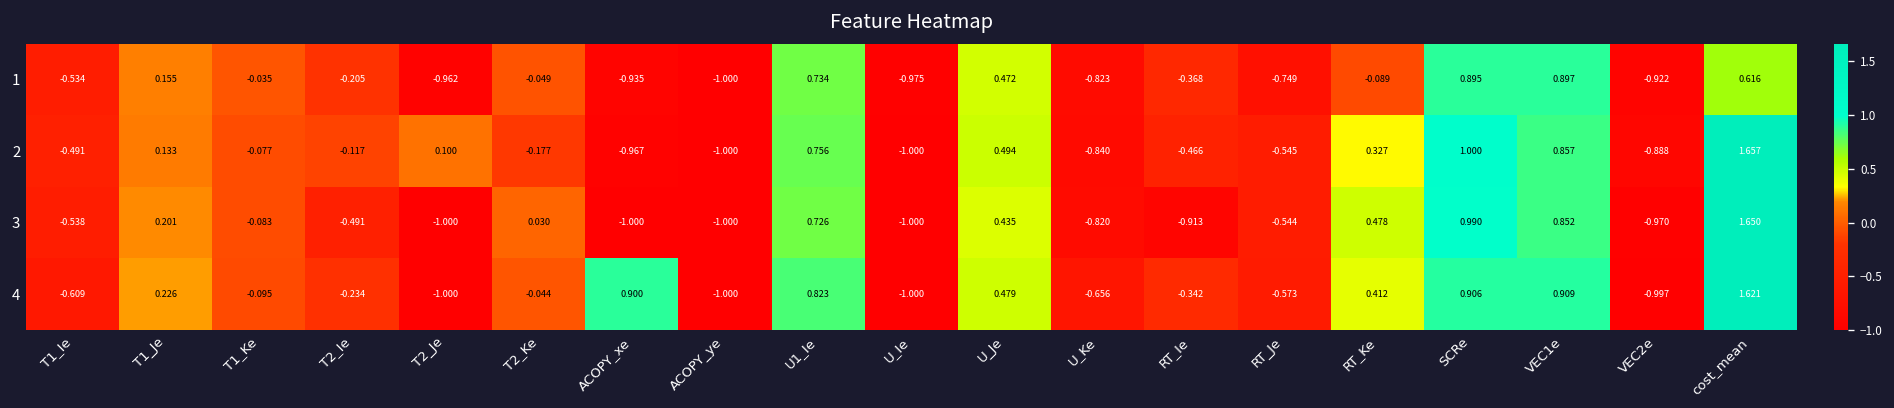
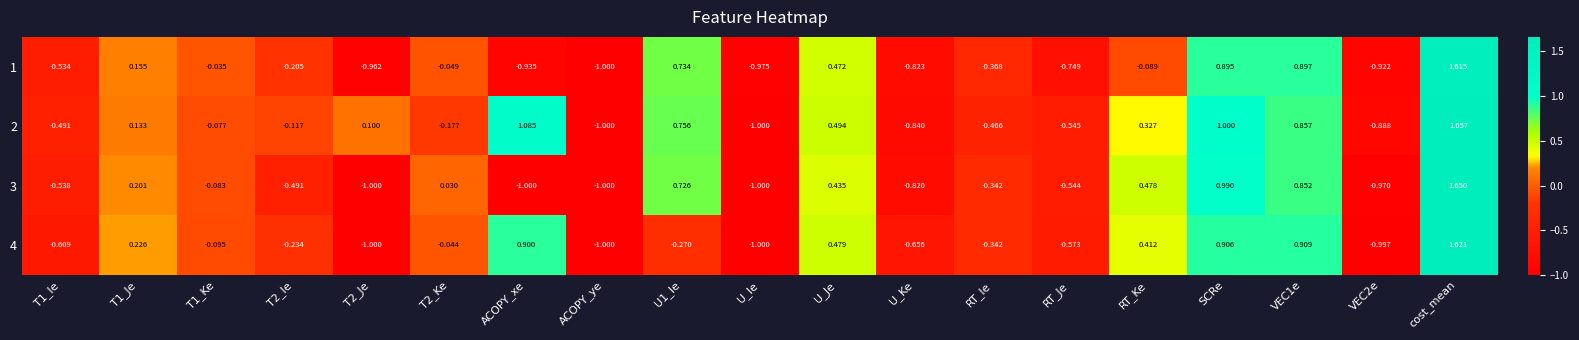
  {
    "1": {
      "T1_Ie": -0.534,
      "T1_Je": 0.155,
      "T1_Ke": -0.035,
      "T2_Ie": -0.205,
      "T2_Je": -0.962,
      "T2_Ke": -0.049,
      "ACOPY_xe": -0.935,
      "ACOPY_ye": -1.000,
      "U1_Ie": 0.734,
      "U_Ie": -0.975,
      "U_Je": 0.472,
      "U_Ke": -0.823,
      "RT_Ie": -0.368,
      "RT_Je": -0.749,
      "RT_Ke": -0.089,
      "SCRe": 0.895,
      "VEC1e": 0.897,
      "VEC2e": -0.922,
-     "cost_mean": 0.616
+     "cost_mean": 1.615
    },
    "2": {
      "T1_Ie": -0.491,
      "T1_Je": 0.133,
      "T1_Ke": -0.077,
      "T2_Ie": -0.117,
      "T2_Je": 0.100,
      "T2_Ke": -0.177,
-     "ACOPY_xe": -0.967,
+     "ACOPY_xe": 1.085,
      "ACOPY_ye": -1.000,
      "U1_Ie": 0.756,
      "U_Ie": -1.000,
      "U_Je": 0.494,
      "U_Ke": -0.840,
      "RT_Ie": -0.466,
      "RT_Je": -0.545,
      "RT_Ke": 0.327,
      "SCRe": 1.000,
      "VEC1e": 0.857,
      "VEC2e": -0.888,
      "cost_mean": 1.657
    },
    "3": {
      "T1_Ie": -0.538,
      "T1_Je": 0.201,
      "T1_Ke": -0.083,
      "T2_Ie": -0.491,
      "T2_Je": -1.000,
      "T2_Ke": 0.030,
      "ACOPY_xe": -1.000,
      "ACOPY_ye": -1.000,
      "U1_Ie": 0.726,
      "U_Ie": -1.000,
      "U_Je": 0.435,
      "U_Ke": -0.820,
-     "RT_Ie": -0.913,
+     "RT_Ie": -0.342,
      "RT_Je": -0.544,
      "RT_Ke": 0.478,
      "SCRe": 0.990,
      "VEC1e": 0.852,
      "VEC2e": -0.970,
      "cost_mean": 1.650
    },
    "4": {
      "T1_Ie": -0.609,
      "T1_Je": 0.226,
      "T1_Ke": -0.095,
      "T2_Ie": -0.234,
      "T2_Je": -1.000,
      "T2_Ke": -0.044,
      "ACOPY_xe": 0.900,
      "ACOPY_ye": -1.000,
-     "U1_Ie": 0.823,
+     "U1_Ie": -0.270,
      "U_Ie": -1.000,
      "U_Je": 0.479,
      "U_Ke": -0.656,
      "RT_Ie": -0.342,
      "RT_Je": -0.573,
      "RT_Ke": 0.412,
      "SCRe": 0.906,
      "VEC1e": 0.909,
      "VEC2e": -0.997,
      "cost_mean": 1.621
    }
  }
